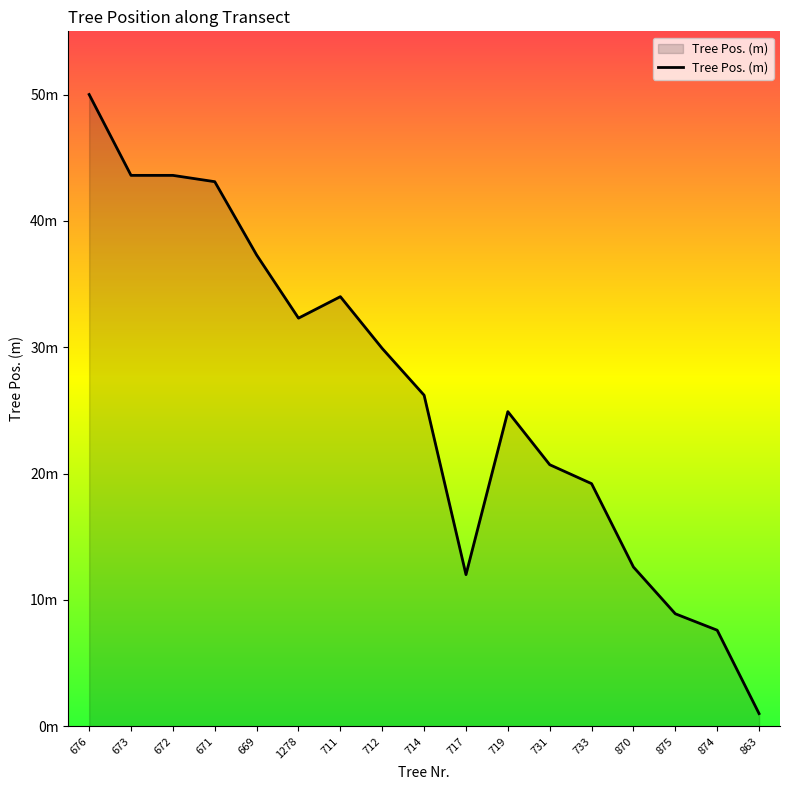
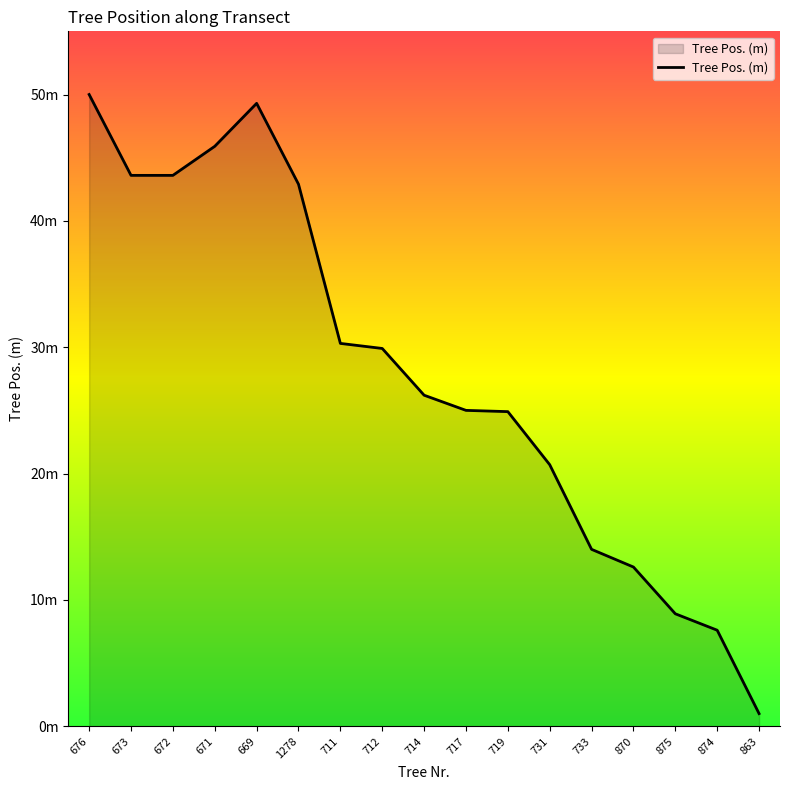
  {
    "676": "50.0m",
    "673": "43.6m",
    "672": "43.6m",
-   "671": "43.1m",
-   "669": "37.3m",
-   "1278": "32.3m",
-   "711": "34.0m",
+   "671": "45.9m",
+   "669": "49.3m",
+   "1278": "42.9m",
+   "711": "30.3m",
    "712": "29.9m",
    "714": "26.2m",
-   "717": "12m",
+   "717": "25m",
    "719": "24.9m",
    "731": "20.7m",
-   "733": "19.2m",
+   "733": "14.0m",
    "870": "12.6m",
    "875": "8.9m",
    "874": "7.6m",
    "863": "1.0m"
  }
